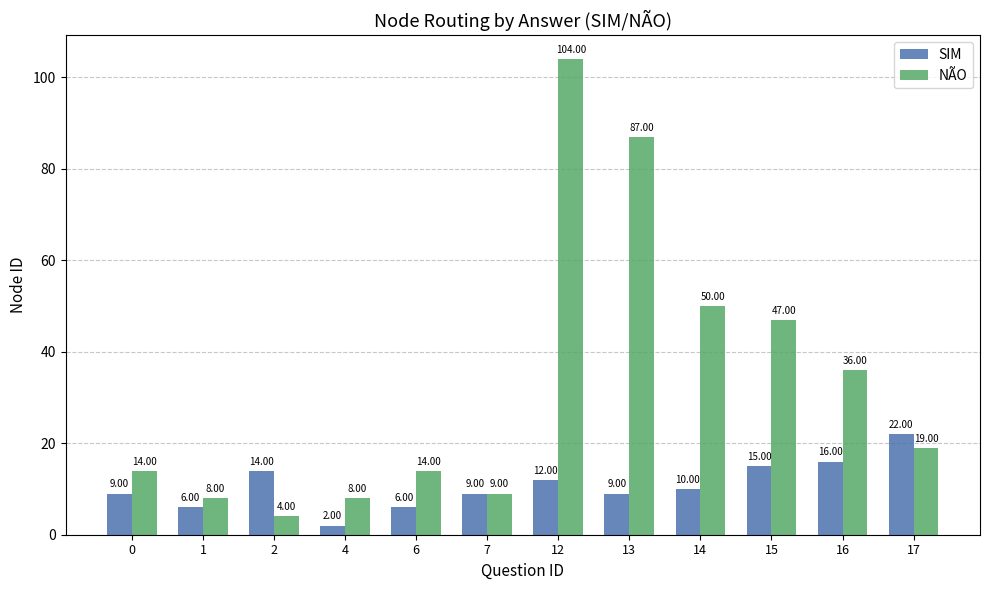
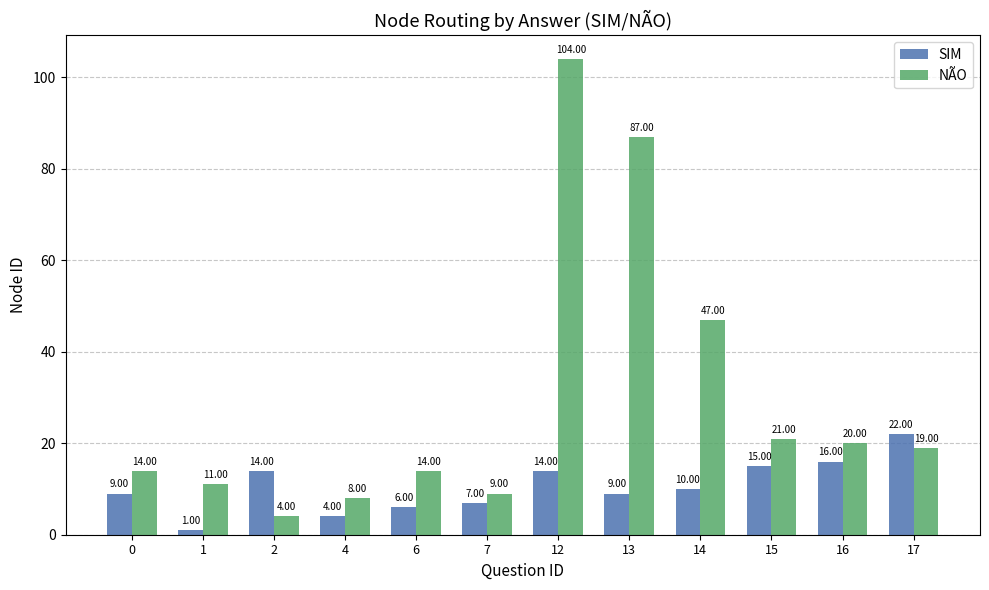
  {
    "SIM": {
      "0": 9.00,
-     "1": 6.00,
+     "1": 1.00,
      "2": 14.00,
-     "4": 2.00,
+     "4": 4.00,
      "6": 6.00,
-     "7": 9.00,
-     "12": 12.00,
+     "7": 7.00,
+     "12": 14.00,
      "13": 9.00,
      "14": 10.00,
      "15": 15.00,
      "16": 16.00,
      "17": 22.00
    },
    "NÃO": {
      "0": 14.00,
-     "1": 8.00,
+     "1": 11.00,
      "2": 4.00,
      "4": 8.00,
      "6": 14.00,
      "7": 9.00,
      "12": 104.00,
      "13": 87.00,
-     "14": 50.00,
-     "15": 47.00,
-     "16": 36.00,
+     "14": 47.00,
+     "15": 21.00,
+     "16": 20.00,
      "17": 19.00
    }
  }
